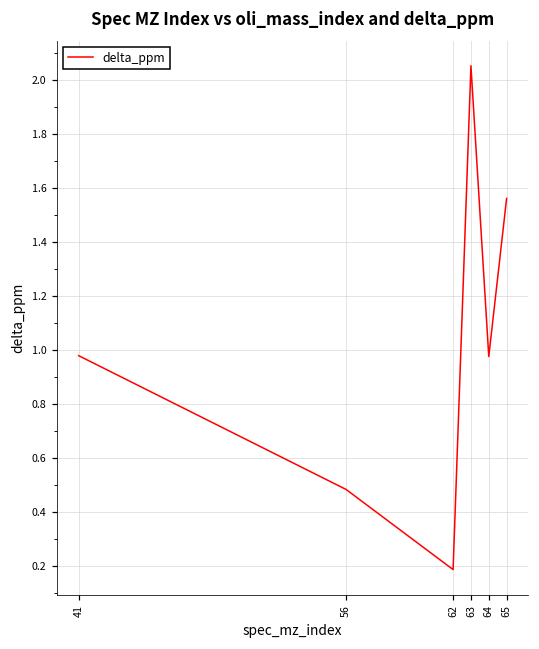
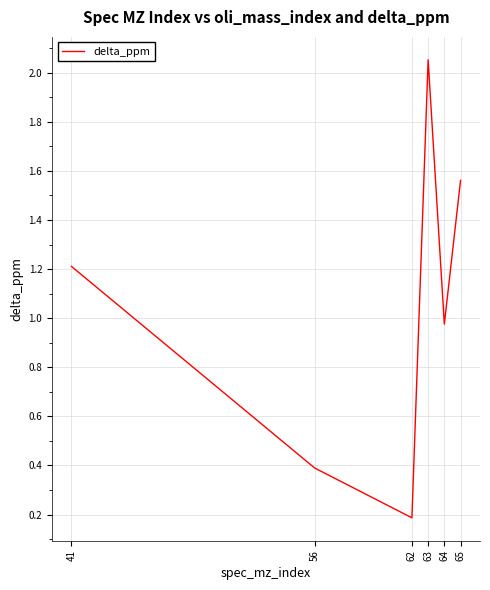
  {
-   "41": 0.98,
-   "56": 0.48,
+   "41": 1.21,
+   "56": 0.39,
    "62": 0.19,
    "63": 2.05,
    "64": 0.98,
    "65": 1.56
  }
